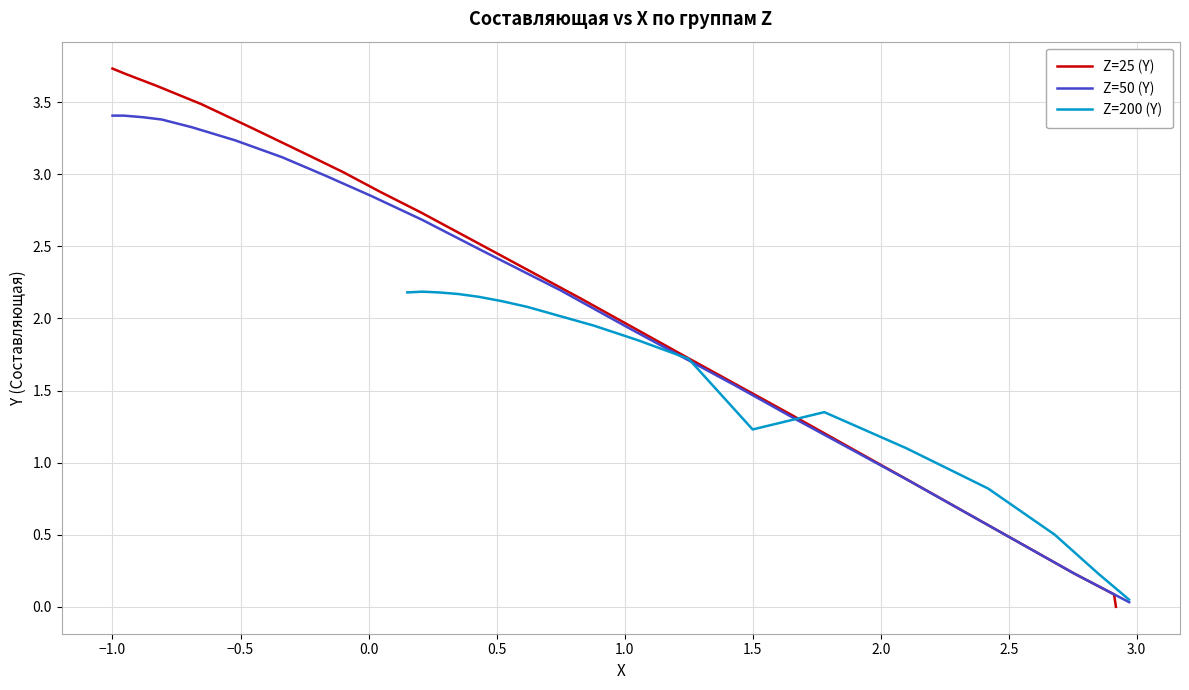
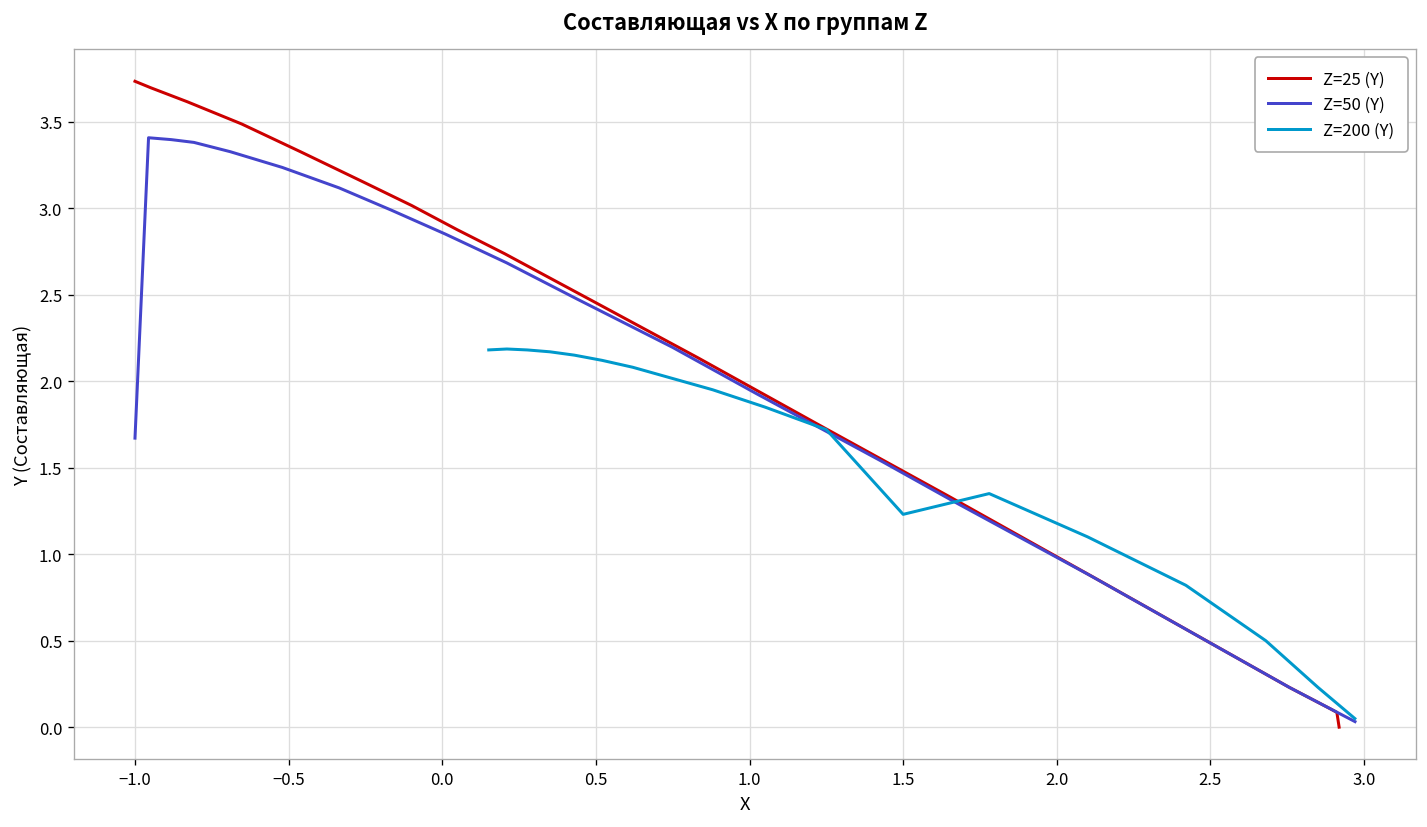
  {
    "Z=25 (Y)": {
      "−1.0": 3.73
    },
    "Z=50 (Y)": {
-     "−1.0": 3.41
+     "−1.0": 1.67
    },
    "Z=200 (Y)": {
      "1.5": 1.23
    }
  }
